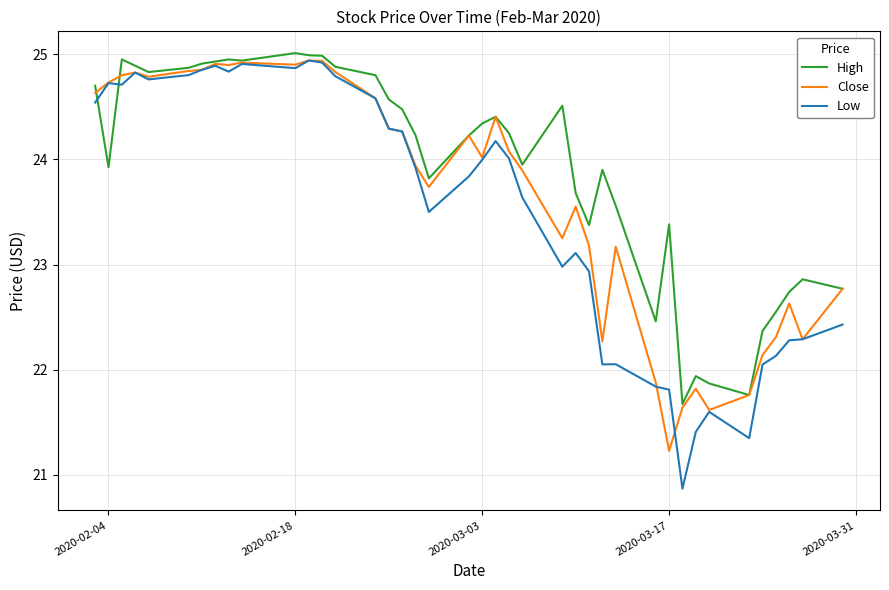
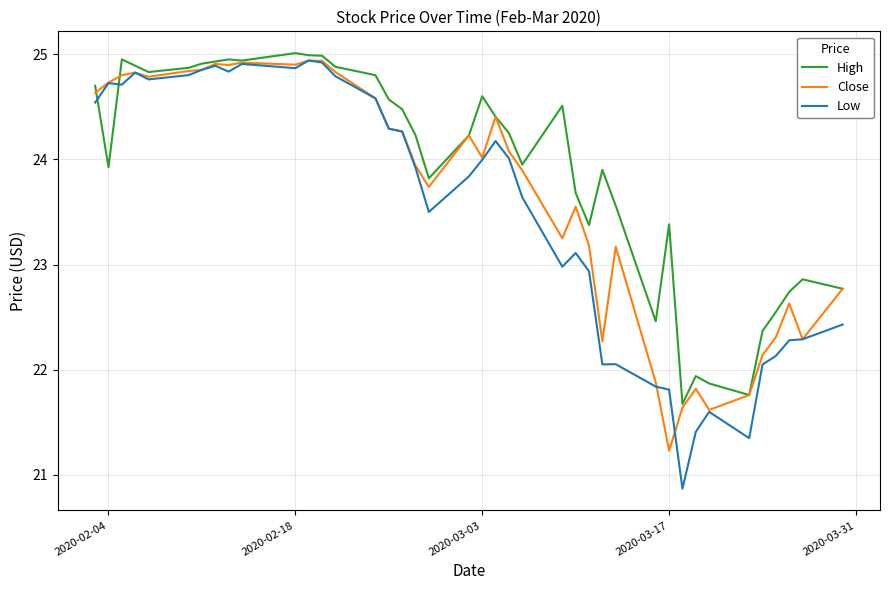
  {
    "High": {
      "2020-02-04": 23.93,
      "2020-02-18": 25.01,
-     "2020-03-03": 24.34,
+     "2020-03-03": 24.60,
      "2020-03-17": 23.38
    },
    "Close": {
      "2020-02-18": 24.90,
      "2020-03-17": 21.23
    },
    "Low": {
      "2020-02-18": 24.87,
      "2020-03-17": 21.81
    }
  }
